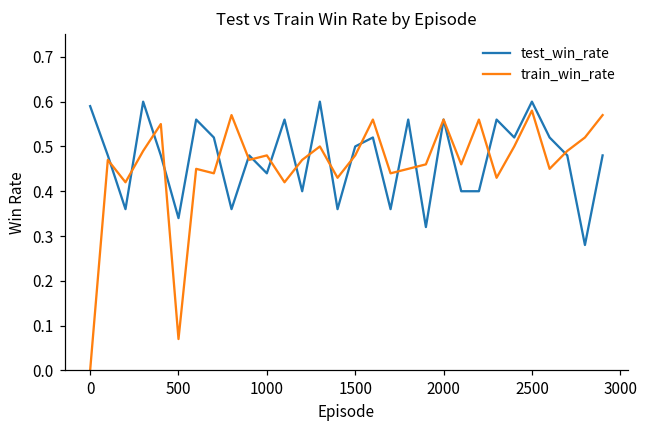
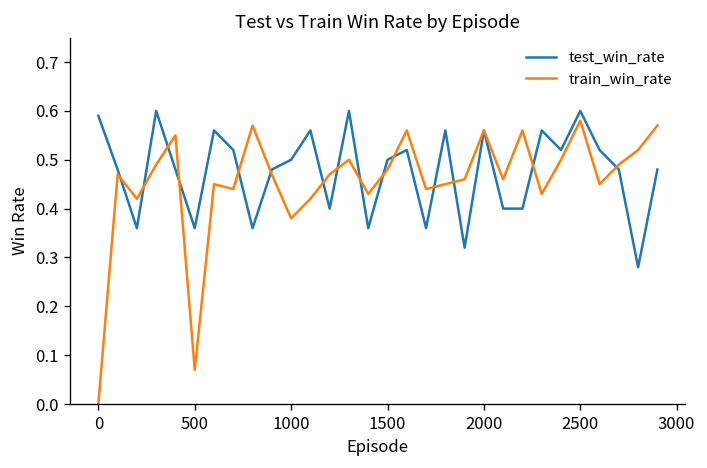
  {
    "test_win_rate": {
      "0": 0.59,
-     "500": 0.34,
-     "1000": 0.44,
+     "500": 0.36,
+     "1000": 0.50,
      "1500": 0.50,
      "2500": 0.60
    },
    "train_win_rate": {
      "0": 0.00,
      "500": 0.07,
-     "1000": 0.48,
+     "1000": 0.38,
      "1500": 0.48,
      "2500": 0.58
    }
  }
